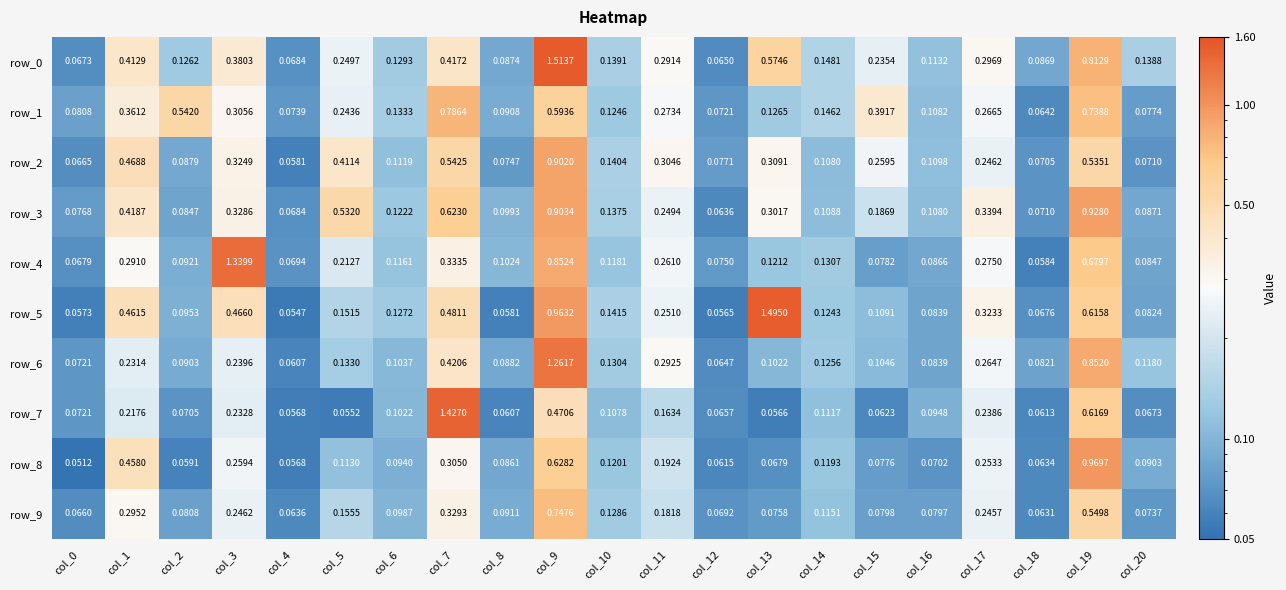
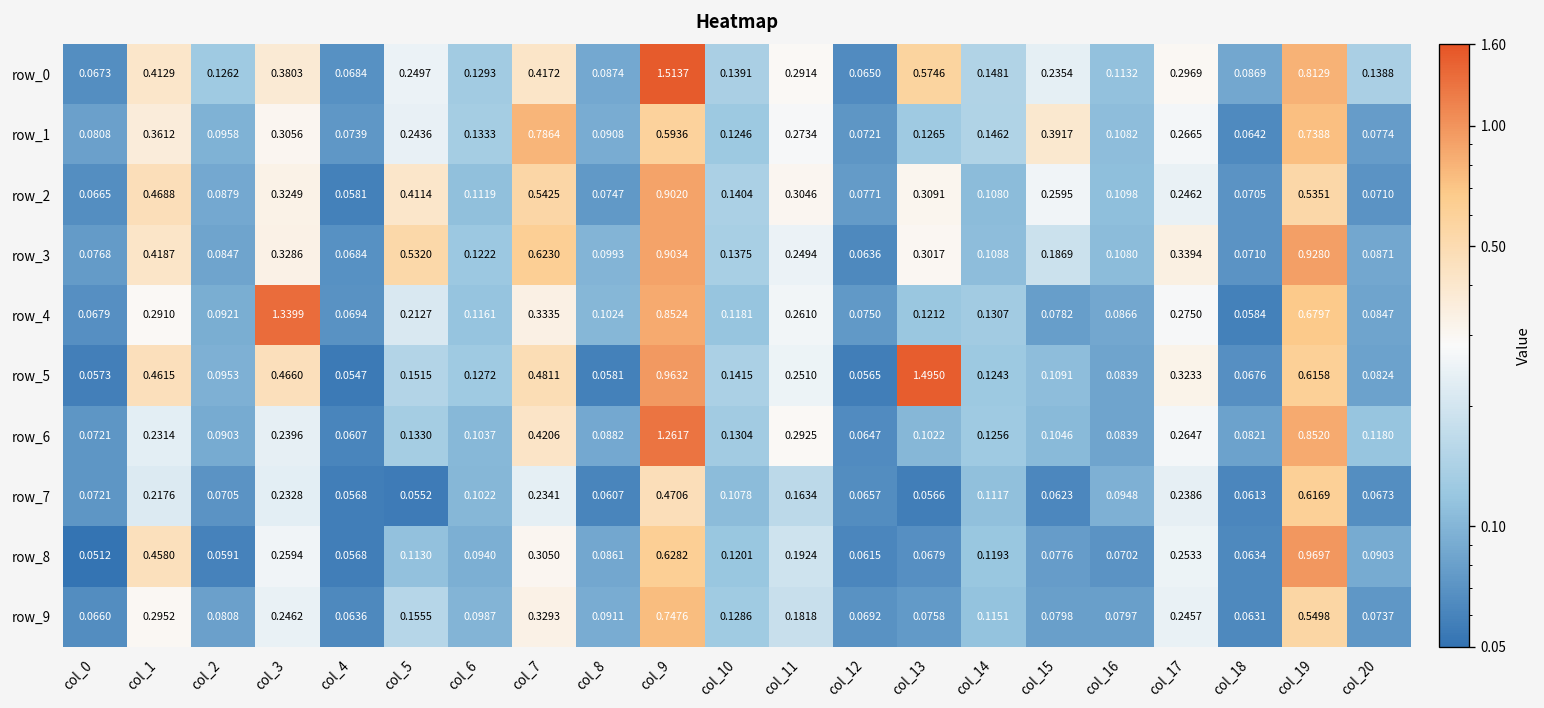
  {
    "row_1": {
      "col_0": 0.0808,
      "col_1": 0.3612,
-     "col_2": 0.5420,
+     "col_2": 0.0958,
      "col_3": 0.3056,
      "col_4": 0.0739,
      "col_5": 0.2436,
      "col_6": 0.1333,
      "col_7": 0.7864,
      "col_8": 0.0908,
      "col_9": 0.5936,
      "col_10": 0.1246,
      "col_11": 0.2734,
      "col_12": 0.0721,
      "col_13": 0.1265,
      "col_14": 0.1462,
      "col_15": 0.3917,
      "col_16": 0.1082,
      "col_17": 0.2665,
      "col_18": 0.0642,
      "col_19": 0.7388,
      "col_20": 0.0774
    },
    "row_7": {
      "col_0": 0.0721,
      "col_1": 0.2176,
      "col_2": 0.0705,
      "col_3": 0.2328,
      "col_4": 0.0568,
      "col_5": 0.0552,
      "col_6": 0.1022,
-     "col_7": 1.4270,
+     "col_7": 0.2341,
      "col_8": 0.0607,
      "col_9": 0.4706,
      "col_10": 0.1078,
      "col_11": 0.1634,
      "col_12": 0.0657,
      "col_13": 0.0566,
      "col_14": 0.1117,
      "col_15": 0.0623,
      "col_16": 0.0948,
      "col_17": 0.2386,
      "col_18": 0.0613,
      "col_19": 0.6169,
      "col_20": 0.0673
    }
  }
